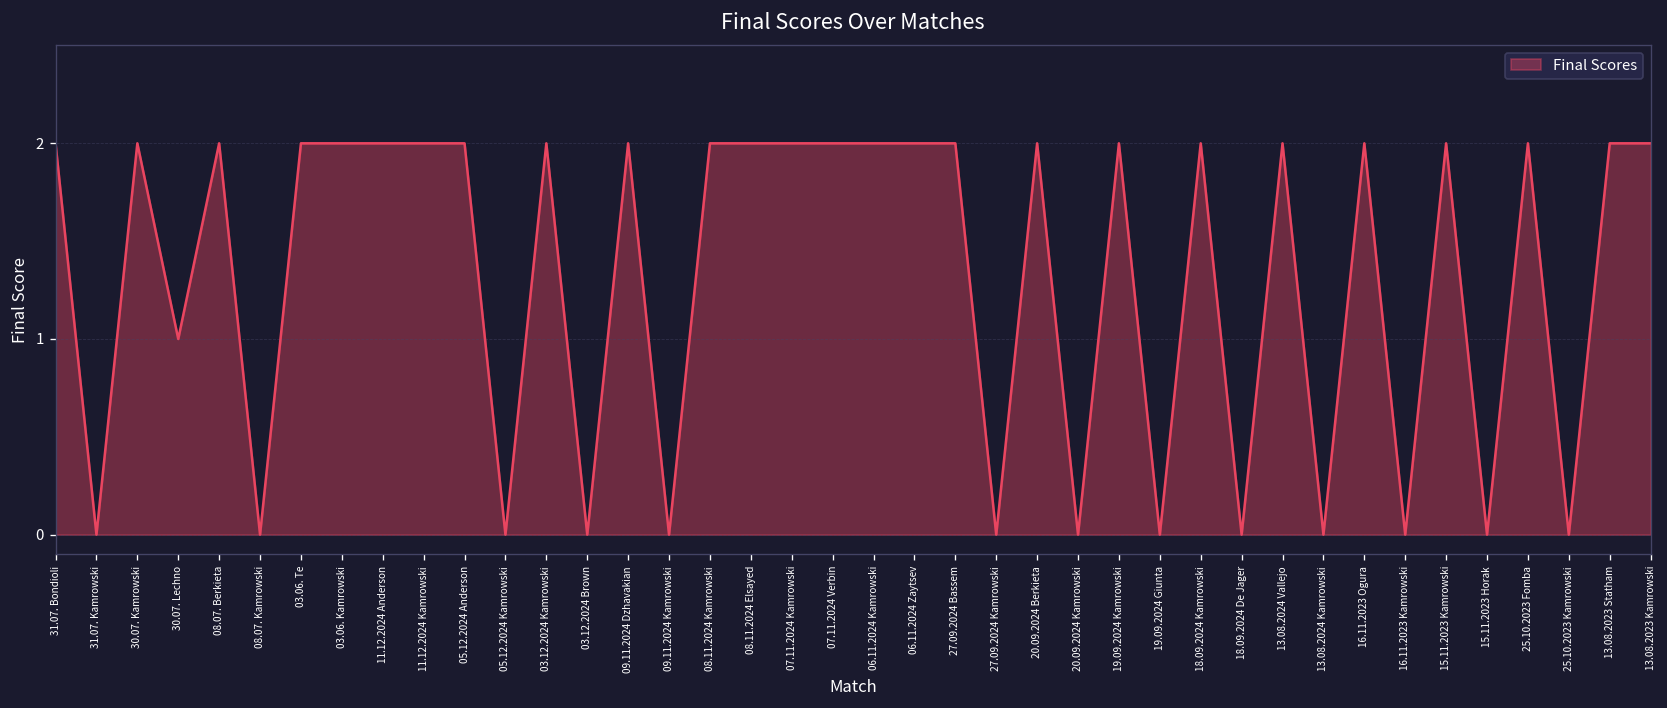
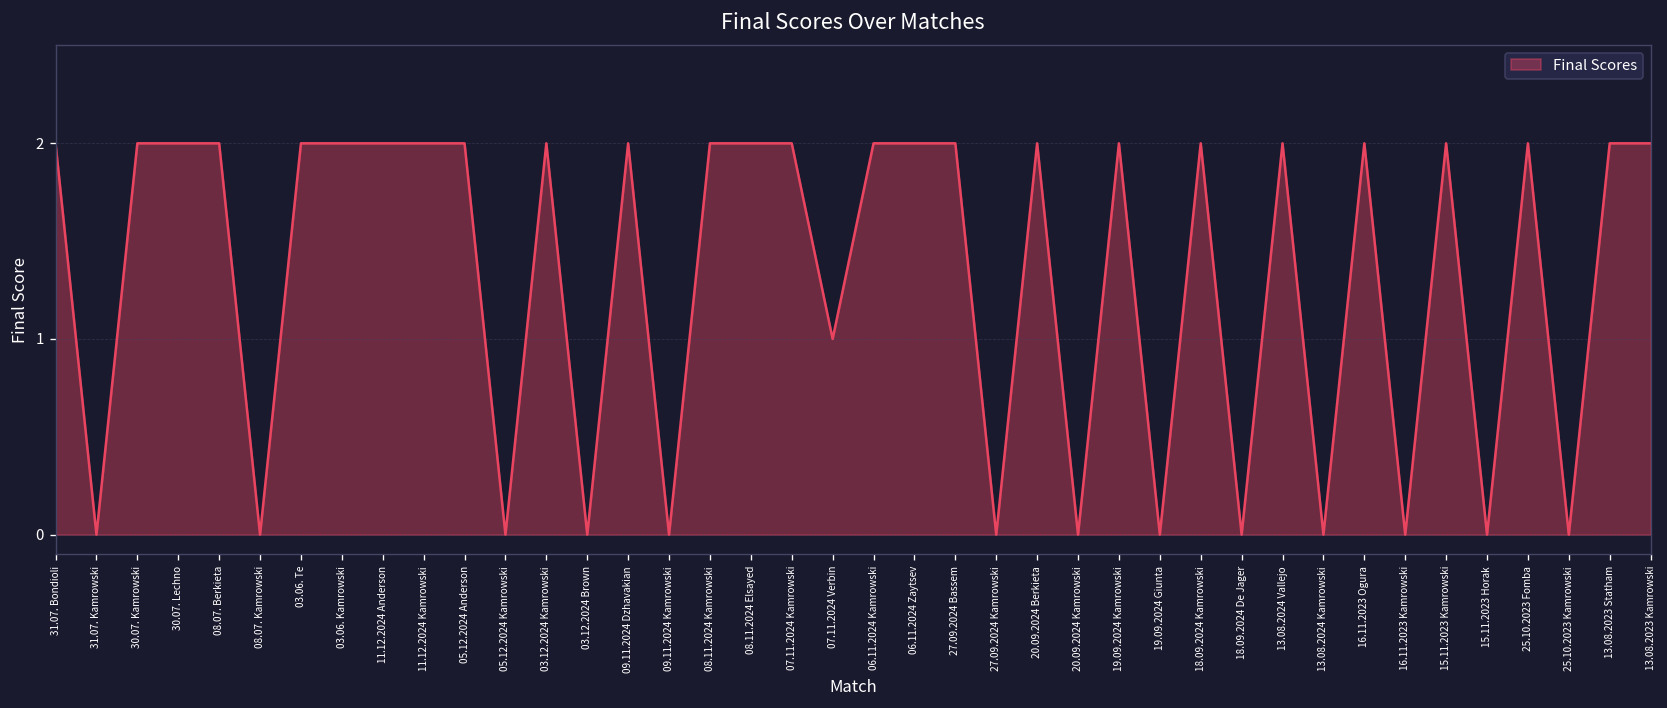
  {
    "31.07. Bondioli": 2,
    "31.07. Kamrowski": 0,
    "30.07. Kamrowski": 2,
-   "30.07. Lechno": 1,
+   "30.07. Lechno": 2,
    "08.07. Berkieta": 2,
    "08.07. Kamrowski": 0,
    "03.06. Te": 2,
    "03.06. Kamrowski": 2,
    "11.12.2024 Anderson": 2,
    "11.12.2024 Kamrowski": 2,
    "05.12.2024 Anderson": 2,
    "05.12.2024 Kamrowski": 0,
    "03.12.2024 Kamrowski": 2,
    "03.12.2024 Brown": 0,
    "09.11.2024 Dzhavakian": 2,
    "09.11.2024 Kamrowski": 0,
    "08.11.2024 Kamrowski": 2,
    "08.11.2024 Elsayed": 2,
    "07.11.2024 Kamrowski": 2,
-   "07.11.2024 Verbin": 2,
+   "07.11.2024 Verbin": 1,
    "06.11.2024 Kamrowski": 2,
    "06.11.2024 Zaytsev": 2,
    "27.09.2024 Bassem": 2,
    "27.09.2024 Kamrowski": 0,
    "20.09.2024 Berkieta": 2,
    "20.09.2024 Kamrowski": 0,
    "19.09.2024 Kamrowski": 2,
    "19.09.2024 Giunta": 0,
    "18.09.2024 Kamrowski": 2,
    "18.09.2024 De Jager": 0,
    "13.08.2024 Vallejo": 2,
    "13.08.2024 Kamrowski": 0,
    "16.11.2023 Ogura": 2,
    "16.11.2023 Kamrowski": 0,
    "15.11.2023 Kamrowski": 2,
    "15.11.2023 Horak": 0,
    "25.10.2023 Fomba": 2,
    "25.10.2023 Kamrowski": 0,
    "13.08.2023 Statham": 2,
    "13.08.2023 Kamrowski": 2
  }
